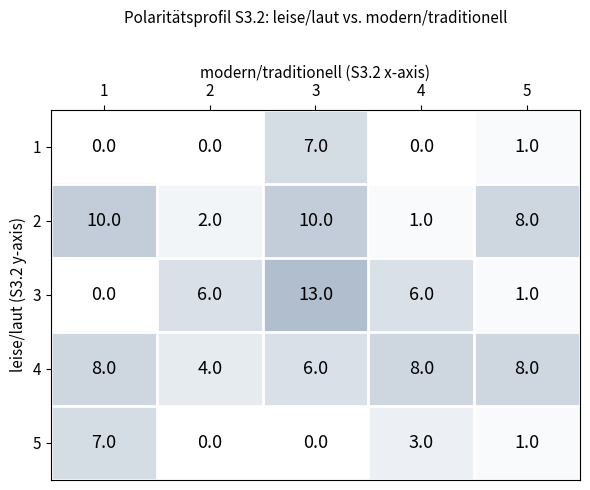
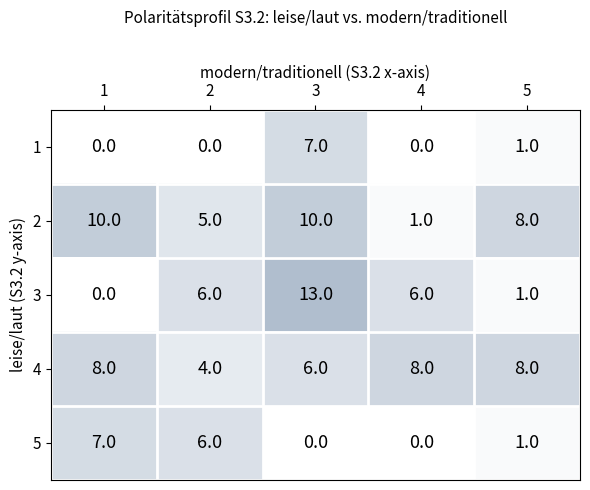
  {
    "1": {
      "1": 0.0,
      "2": 0.0,
      "3": 7.0,
      "4": 0.0,
      "5": 1.0
    },
    "2": {
      "1": 10.0,
-     "2": 2.0,
+     "2": 5.0,
      "3": 10.0,
      "4": 1.0,
      "5": 8.0
    },
    "3": {
      "1": 0.0,
      "2": 6.0,
      "3": 13.0,
      "4": 6.0,
      "5": 1.0
    },
    "4": {
      "1": 8.0,
      "2": 4.0,
      "3": 6.0,
      "4": 8.0,
      "5": 8.0
    },
    "5": {
      "1": 7.0,
-     "2": 0.0,
+     "2": 6.0,
      "3": 0.0,
-     "4": 3.0,
+     "4": 0.0,
      "5": 1.0
    }
  }
